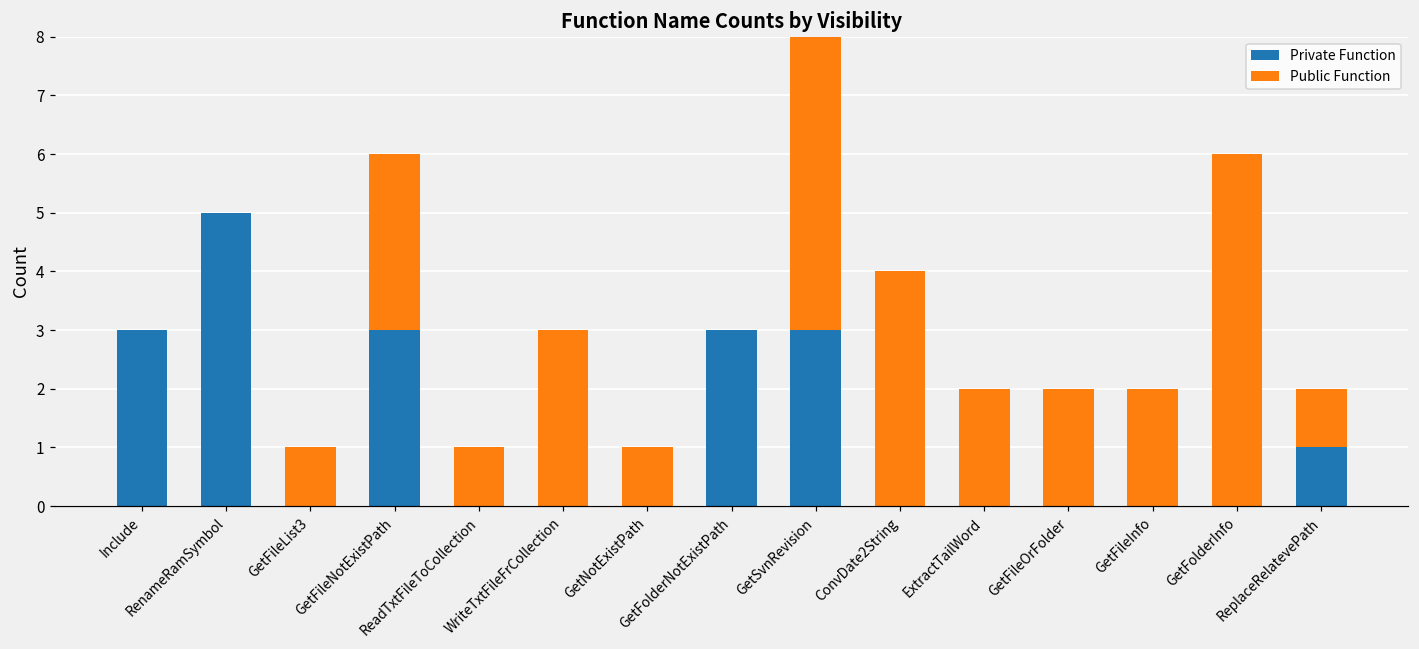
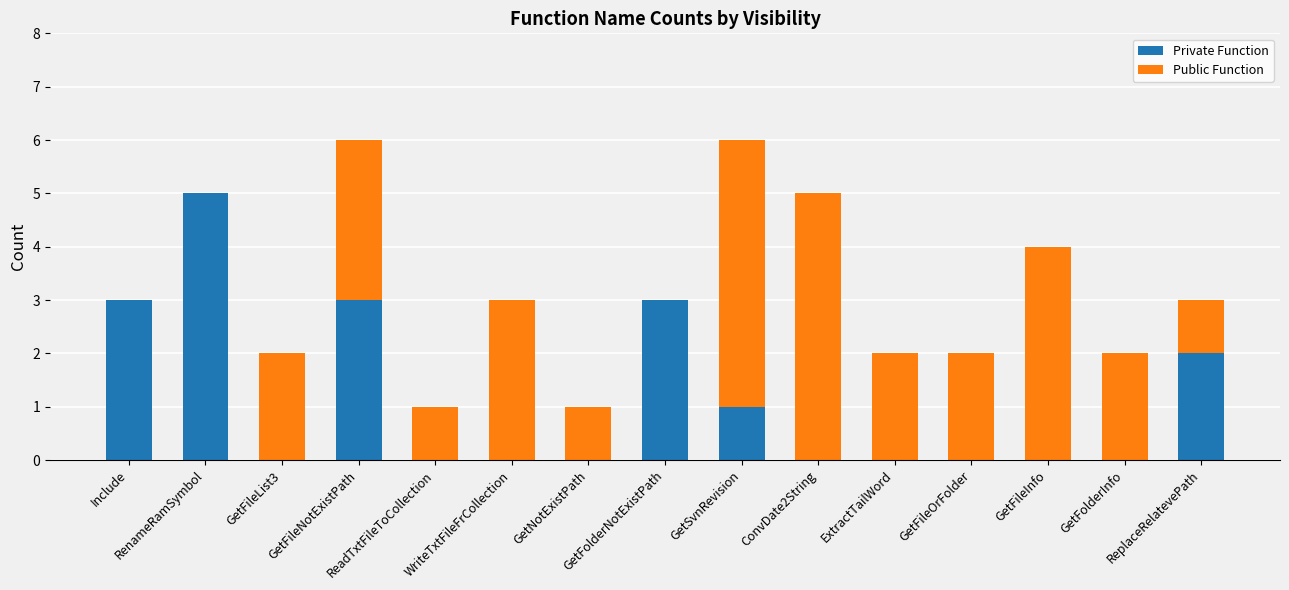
  {
    "Private Function": {
      "Include": 3,
      "RenameRamSymbol": 5,
      "GetFileList3": 0,
      "GetFileNotExistPath": 3,
      "ReadTxtFileToCollection": 0,
      "WriteTxtFileFrCollection": 0,
      "GetNotExistPath": 0,
      "GetFolderNotExistPath": 3,
-     "GetSvnRevision": 3,
+     "GetSvnRevision": 1,
      "ConvDate2String": 0,
      "ExtractTailWord": 0,
      "GetFileOrFolder": 0,
      "GetFileInfo": 0,
      "GetFolderInfo": 0,
-     "ReplaceRelatevePath": 1
+     "ReplaceRelatevePath": 2
    },
    "Public Function": {
-     "GetFileList3": 1,
-     "ConvDate2String": 4,
-     "GetFileInfo": 2,
-     "GetFolderInfo": 6
+     "GetFileList3": 2,
+     "ConvDate2String": 5,
+     "GetFileInfo": 4,
+     "GetFolderInfo": 2
    }
  }
